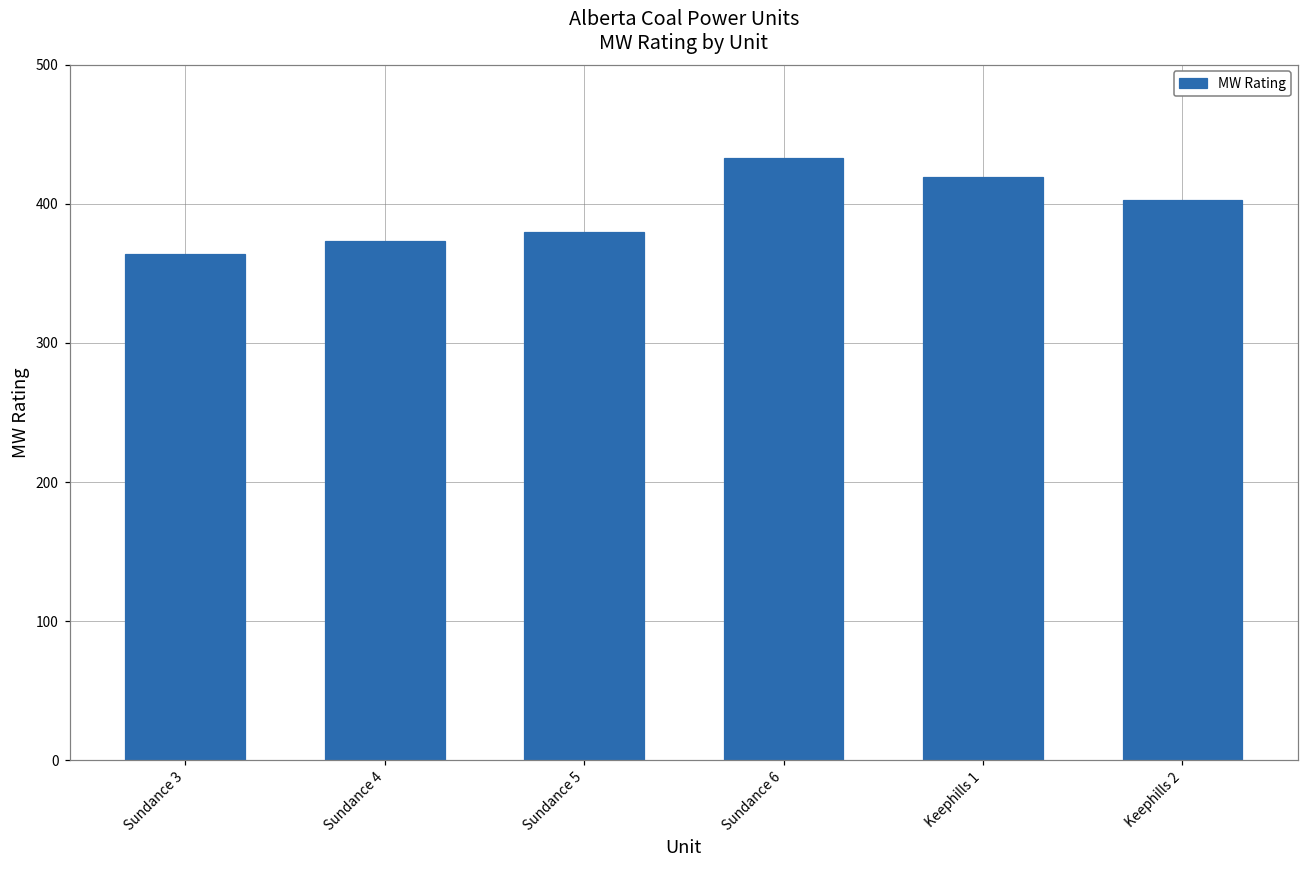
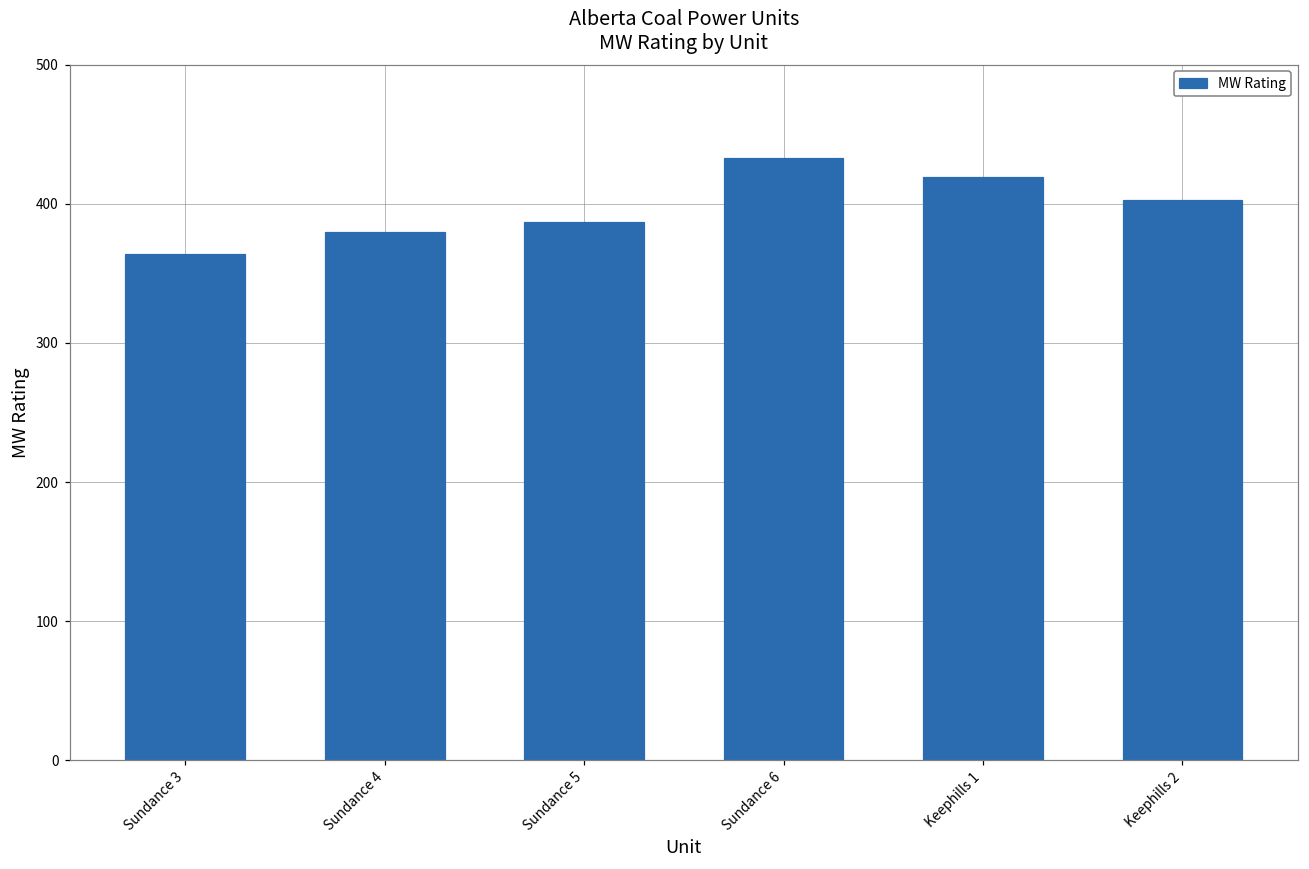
  {
    "Sundance 3": 364,
-   "Sundance 4": 373,
-   "Sundance 5": 380,
+   "Sundance 4": 380,
+   "Sundance 5": 387,
    "Sundance 6": 433,
    "Keephills 1": 419,
    "Keephills 2": 403
  }
